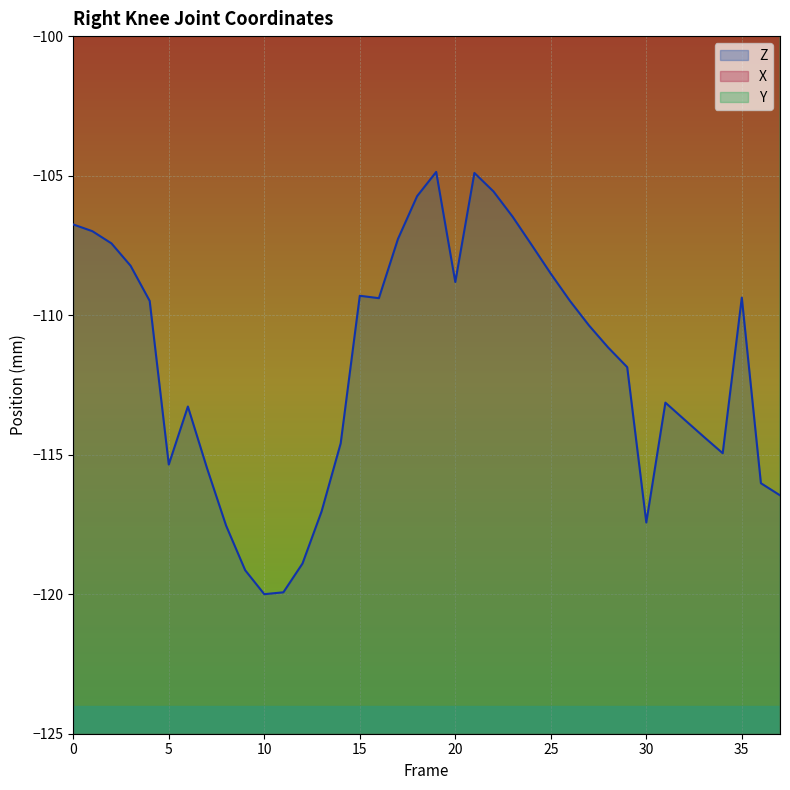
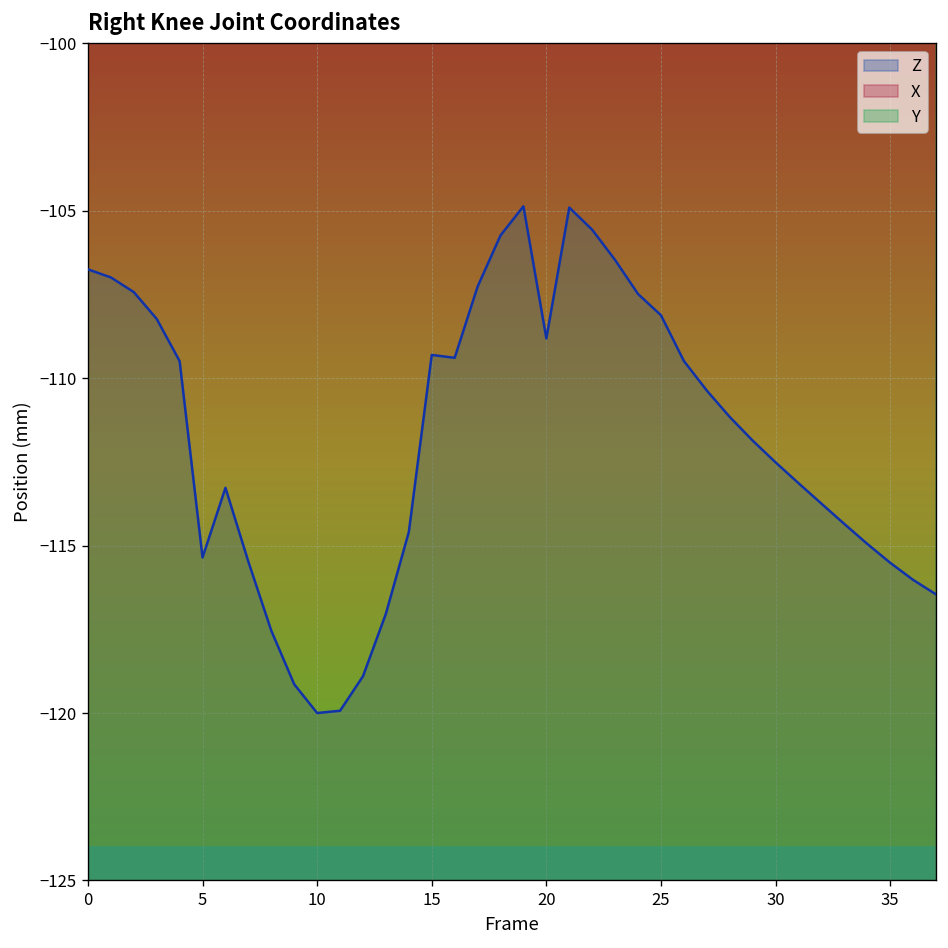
  {
    "Z": {
      "0": -106.7,
      "5": -115.4,
      "10": -120.0,
      "15": -109.3,
      "20": -108.8,
-     "25": -108.5,
-     "30": -117.4,
-     "35": -109.4
+     "25": -108.1,
+     "30": -112.5,
+     "35": -115.5
    }
  }
